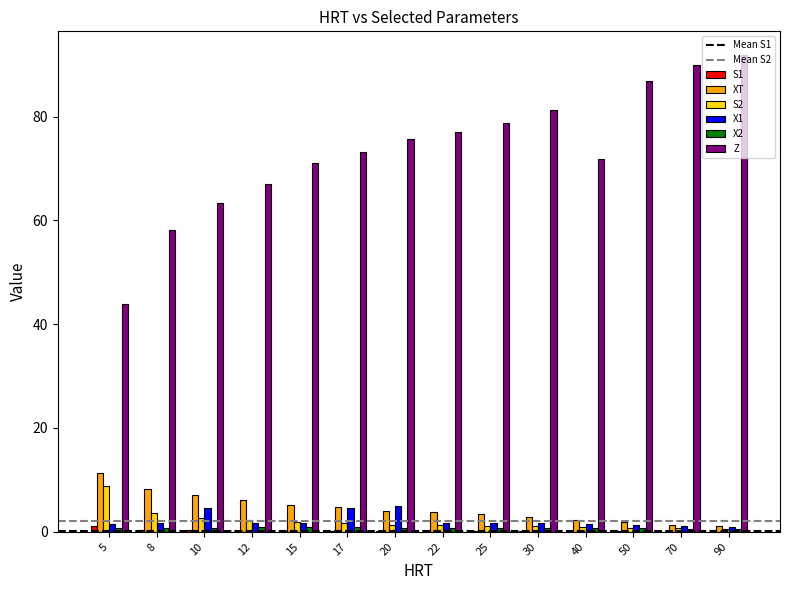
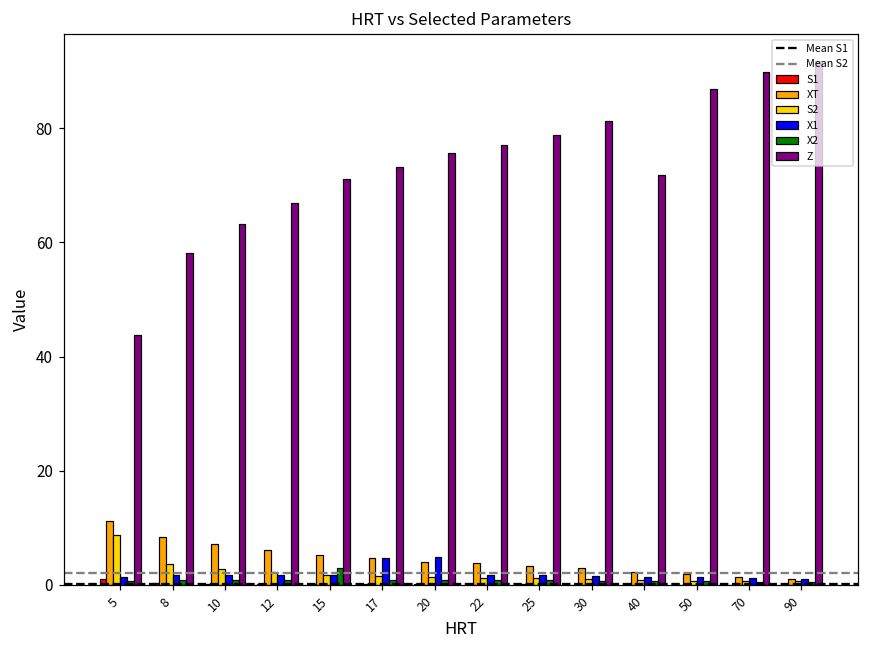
  {
    "S1": {
      "5": 1
    },
    "X1": {
      "5": 1,
      "8": 2,
-     "10": 5,
+     "10": 2,
      "12": 2,
      "15": 2,
      "17": 5,
      "20": 5,
      "22": 2,
      "25": 2,
      "30": 2,
      "40": 1,
      "50": 1,
      "70": 1,
      "90": 1
    },
    "X2": {
      "5": 1,
      "8": 1,
      "10": 1,
      "12": 1,
-     "15": 1,
+     "15": 3,
      "17": 1,
      "20": 1,
      "22": 1,
      "25": 1,
      "30": 1,
      "40": 1,
      "50": 1,
      "70": 1,
      "90": 0
    },
    "Z": {
      "5": 44,
      "8": 58,
      "10": 63,
      "12": 67,
      "15": 71,
      "17": 73,
      "20": 76,
      "22": 77,
      "25": 79,
      "30": 81,
      "40": 72,
      "50": 87,
      "70": 90
    }
  }
